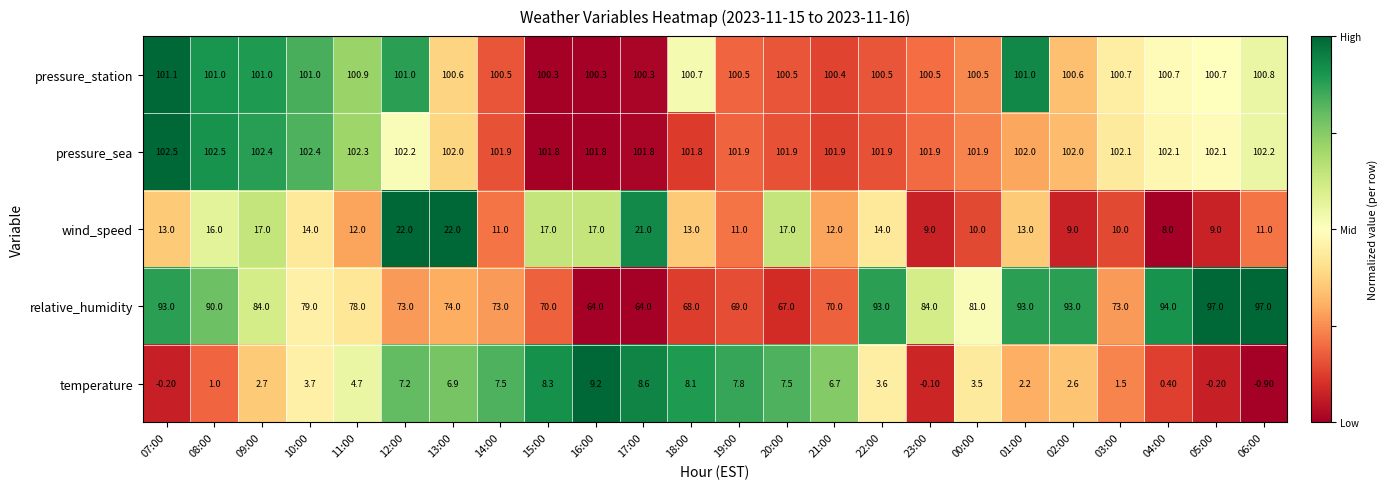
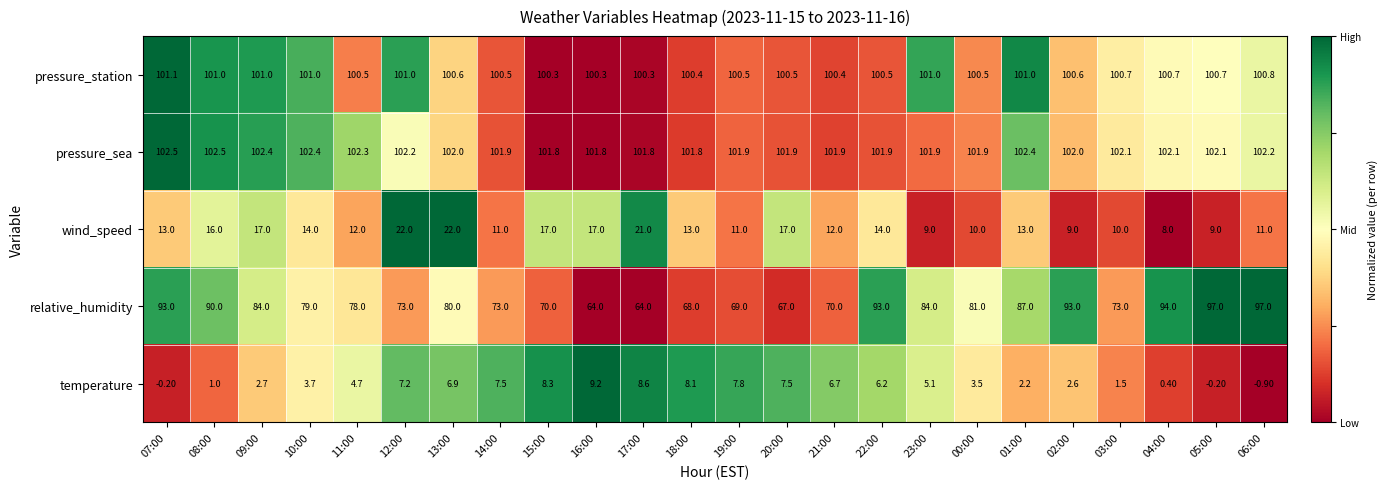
  {
    "pressure_station": {
      "07:00": 101.1,
      "08:00": 101.0,
      "09:00": 101.0,
      "10:00": 101.0,
-     "11:00": 100.9,
+     "11:00": 100.5,
      "12:00": 101.0,
      "13:00": 100.6,
      "14:00": 100.5,
      "15:00": 100.3,
      "16:00": 100.3,
      "17:00": 100.3,
-     "18:00": 100.7,
+     "18:00": 100.4,
      "19:00": 100.5,
      "20:00": 100.5,
      "21:00": 100.4,
      "22:00": 100.5,
-     "23:00": 100.5,
+     "23:00": 101.0,
      "00:00": 100.5,
      "01:00": 101.0,
      "02:00": 100.6,
      "03:00": 100.7,
      "04:00": 100.7,
      "05:00": 100.7,
      "06:00": 100.8
    },
    "pressure_sea": {
      "07:00": 102.5,
      "08:00": 102.5,
      "09:00": 102.4,
      "10:00": 102.4,
      "11:00": 102.3,
      "12:00": 102.2,
      "13:00": 102.0,
      "14:00": 101.9,
      "15:00": 101.8,
      "16:00": 101.8,
      "17:00": 101.8,
      "18:00": 101.8,
      "19:00": 101.9,
      "20:00": 101.9,
      "21:00": 101.9,
      "22:00": 101.9,
      "23:00": 101.9,
      "00:00": 101.9,
-     "01:00": 102.0,
+     "01:00": 102.4,
      "02:00": 102.0,
      "03:00": 102.1,
      "04:00": 102.1,
      "05:00": 102.1,
      "06:00": 102.2
    },
    "wind_speed": {
      "07:00": 13.0,
      "08:00": 16.0,
      "09:00": 17.0,
      "10:00": 14.0,
      "11:00": 12.0,
      "12:00": 22.0,
      "13:00": 22.0,
      "14:00": 11.0,
      "15:00": 17.0,
      "16:00": 17.0,
      "17:00": 21.0,
      "18:00": 13.0,
      "19:00": 11.0,
      "20:00": 17.0,
      "21:00": 12.0,
      "22:00": 14.0,
      "23:00": 9.0,
      "00:00": 10.0,
      "01:00": 13.0,
      "02:00": 9.0,
      "03:00": 10.0,
      "04:00": 8.0,
      "05:00": 9.0,
      "06:00": 11.0
    },
    "relative_humidity": {
      "07:00": 93.0,
      "08:00": 90.0,
      "09:00": 84.0,
      "10:00": 79.0,
      "11:00": 78.0,
      "12:00": 73.0,
-     "13:00": 74.0,
+     "13:00": 80.0,
      "14:00": 73.0,
      "15:00": 70.0,
      "16:00": 64.0,
      "17:00": 64.0,
      "18:00": 68.0,
      "19:00": 69.0,
      "20:00": 67.0,
      "21:00": 70.0,
      "22:00": 93.0,
      "23:00": 84.0,
      "00:00": 81.0,
-     "01:00": 93.0,
+     "01:00": 87.0,
      "02:00": 93.0,
      "03:00": 73.0,
      "04:00": 94.0,
      "05:00": 97.0,
      "06:00": 97.0
    },
    "temperature": {
      "07:00": -0.20,
      "08:00": 1.0,
      "09:00": 2.7,
      "10:00": 3.7,
      "11:00": 4.7,
      "12:00": 7.2,
      "13:00": 6.9,
      "14:00": 7.5,
      "15:00": 8.3,
      "16:00": 9.2,
      "17:00": 8.6,
      "18:00": 8.1,
      "19:00": 7.8,
      "20:00": 7.5,
      "21:00": 6.7,
-     "22:00": 3.6,
-     "23:00": -0.10,
+     "22:00": 6.2,
+     "23:00": 5.1,
      "00:00": 3.5,
      "01:00": 2.2,
      "02:00": 2.6,
      "03:00": 1.5,
      "04:00": 0.40,
      "05:00": -0.20,
      "06:00": -0.90
    }
  }
